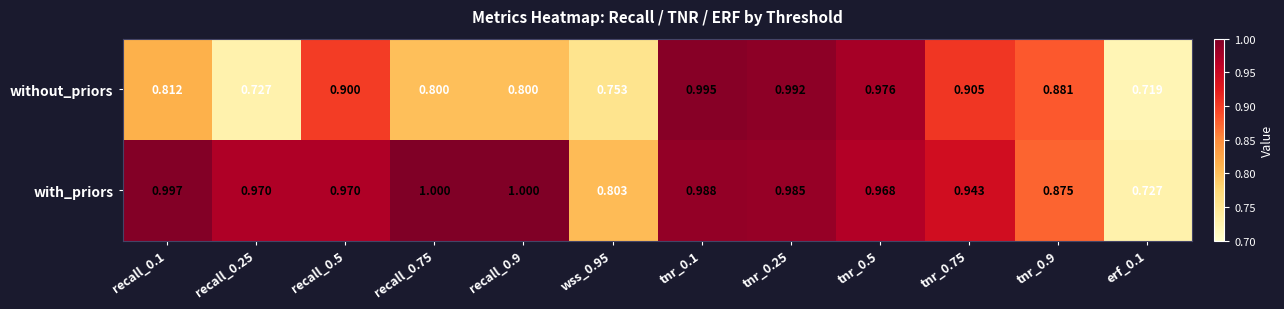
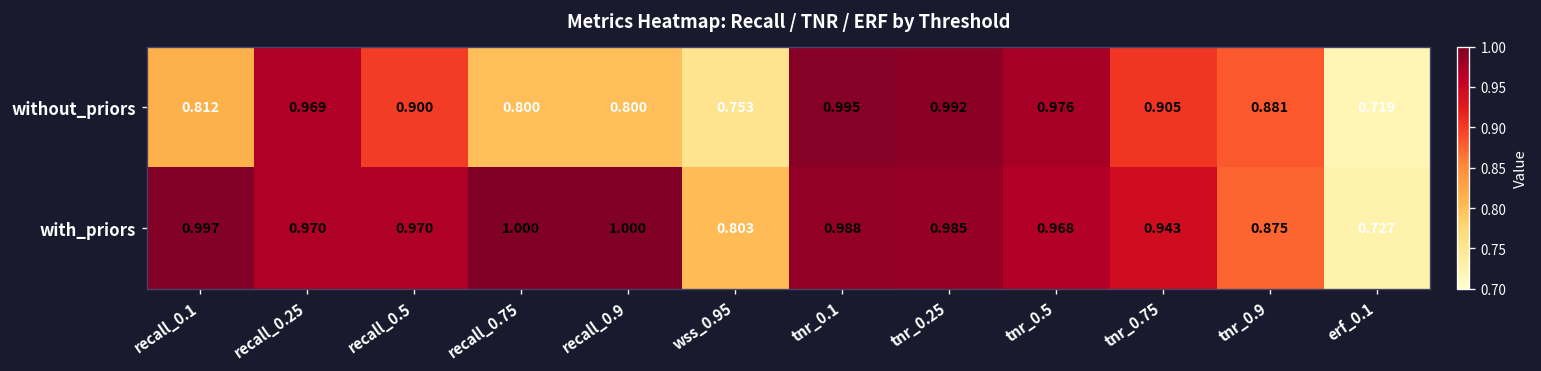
  {
    "without_priors": {
      "recall_0.1": 0.812,
-     "recall_0.25": 0.727,
+     "recall_0.25": 0.969,
      "recall_0.5": 0.900,
      "recall_0.75": 0.800,
      "recall_0.9": 0.800,
      "wss_0.95": 0.753,
      "tnr_0.1": 0.995,
      "tnr_0.25": 0.992,
      "tnr_0.5": 0.976,
      "tnr_0.75": 0.905,
      "tnr_0.9": 0.881,
      "erf_0.1": 0.719
    },
    "with_priors": {
      "recall_0.1": 0.997,
      "recall_0.25": 0.970,
      "recall_0.5": 0.970,
      "recall_0.75": 1.000,
      "recall_0.9": 1.000,
      "wss_0.95": 0.803,
      "tnr_0.1": 0.988,
      "tnr_0.25": 0.985,
      "tnr_0.5": 0.968,
      "tnr_0.75": 0.943,
      "tnr_0.9": 0.875,
      "erf_0.1": 0.727
    }
  }
